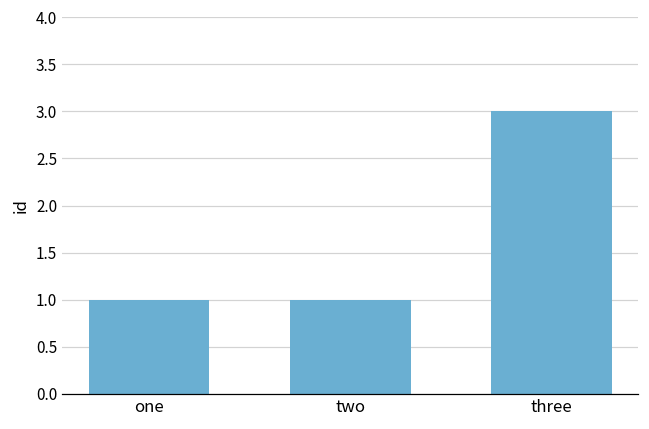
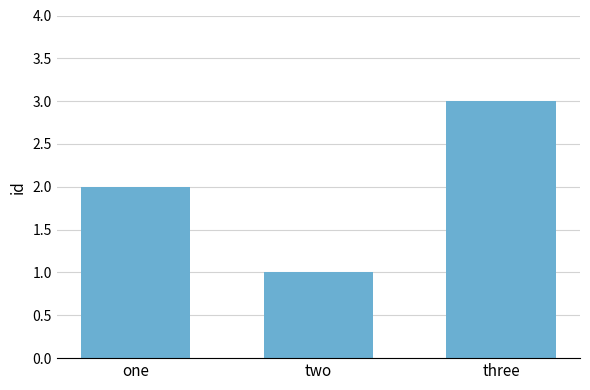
  {
-   "one": 1,
+   "one": 2,
    "two": 1,
    "three": 3
  }
